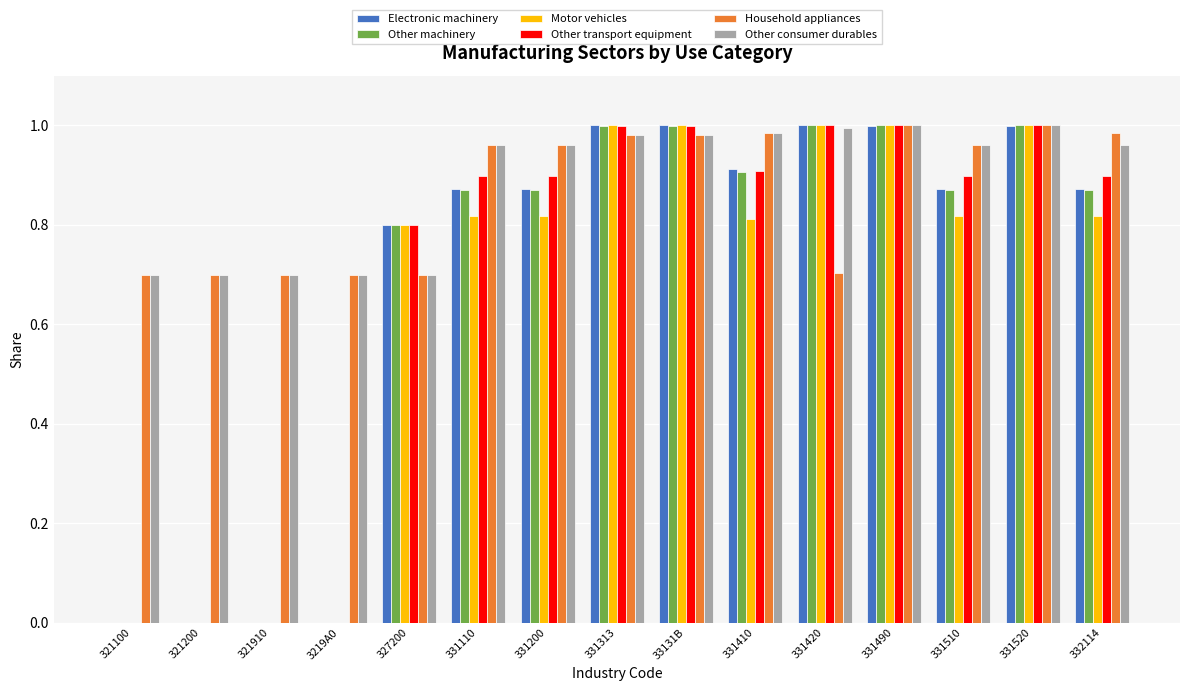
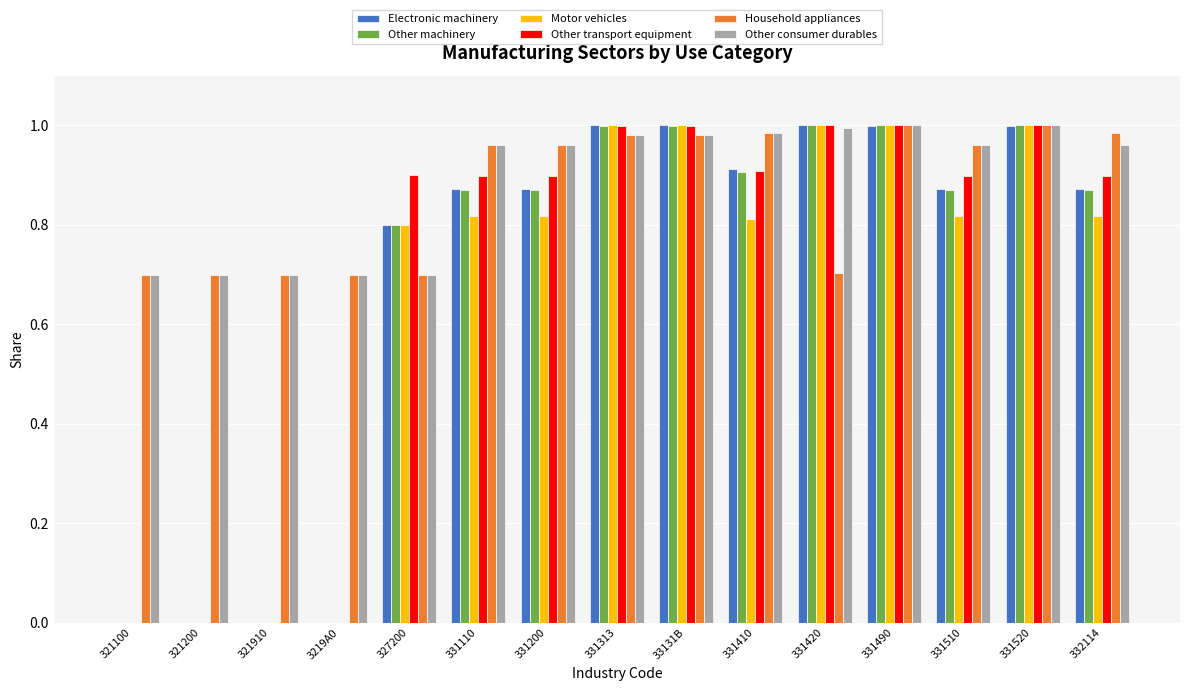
  {
    "Electronic machinery": {
      "321100": 0.0,
      "321200": 0.0,
      "321910": 0.0,
      "3219A0": 0.0,
      "327200": 0.8,
      "331110": 0.87,
      "331200": 0.87,
      "331313": 1.0,
      "33131B": 1.0,
      "331410": 0.91,
      "331420": 1.0,
      "331490": 1.0,
      "331510": 0.87,
      "331520": 1.0,
      "332114": 0.87
    },
    "Other machinery": {
      "321100": 0.0,
      "321200": 0.0,
      "321910": 0.0,
      "3219A0": 0.0,
      "327200": 0.8,
      "331110": 0.87,
      "331200": 0.87,
      "331313": 1.0,
      "33131B": 1.0,
      "331410": 0.91,
      "331420": 1.0,
      "331490": 1.0,
      "331510": 0.87,
      "331520": 1.0,
      "332114": 0.87
    },
    "Motor vehicles": {
      "321100": 0.0,
      "321200": 0.0,
      "321910": 0.0,
      "3219A0": 0.0,
      "327200": 0.8,
      "331110": 0.82,
      "331200": 0.82,
      "331313": 1.0,
      "33131B": 1.0,
      "331410": 0.81,
      "331420": 1.0,
      "331490": 1.0,
      "331510": 0.82,
      "331520": 1.0,
      "332114": 0.82
    },
    "Other transport equipment": {
      "321100": 0.0,
      "321200": 0.0,
      "321910": 0.0,
      "3219A0": 0.0,
-     "327200": 0.8,
+     "327200": 0.9,
      "331110": 0.9,
      "331200": 0.9,
      "331313": 1.0,
      "33131B": 1.0,
      "331410": 0.91,
      "331420": 1.0,
      "331490": 1.0,
      "331510": 0.9,
      "331520": 1.0,
      "332114": 0.9
    },
    "Household appliances": {
      "321100": 0.7,
      "321200": 0.7,
      "321910": 0.7,
      "3219A0": 0.7,
      "327200": 0.7,
      "331110": 0.96,
      "331200": 0.96,
      "331313": 0.98,
      "33131B": 0.98,
      "331410": 0.98,
      "331420": 0.7,
      "331490": 1.0,
      "331510": 0.96,
      "331520": 1.0,
      "332114": 0.98
    },
    "Other consumer durables": {
      "321100": 0.7,
      "321200": 0.7,
      "321910": 0.7,
      "3219A0": 0.7,
      "327200": 0.7,
      "331110": 0.96,
      "331200": 0.96,
      "331313": 0.98,
      "33131B": 0.98,
      "331410": 0.98,
      "331420": 1.0,
      "331490": 1.0,
      "331510": 0.96,
      "331520": 1.0,
      "332114": 0.96
    }
  }
